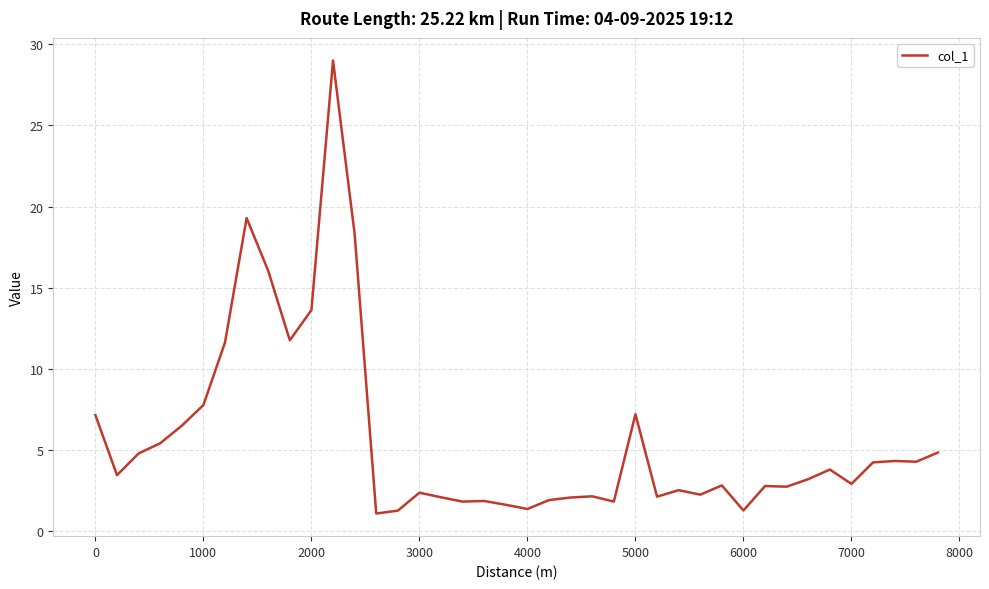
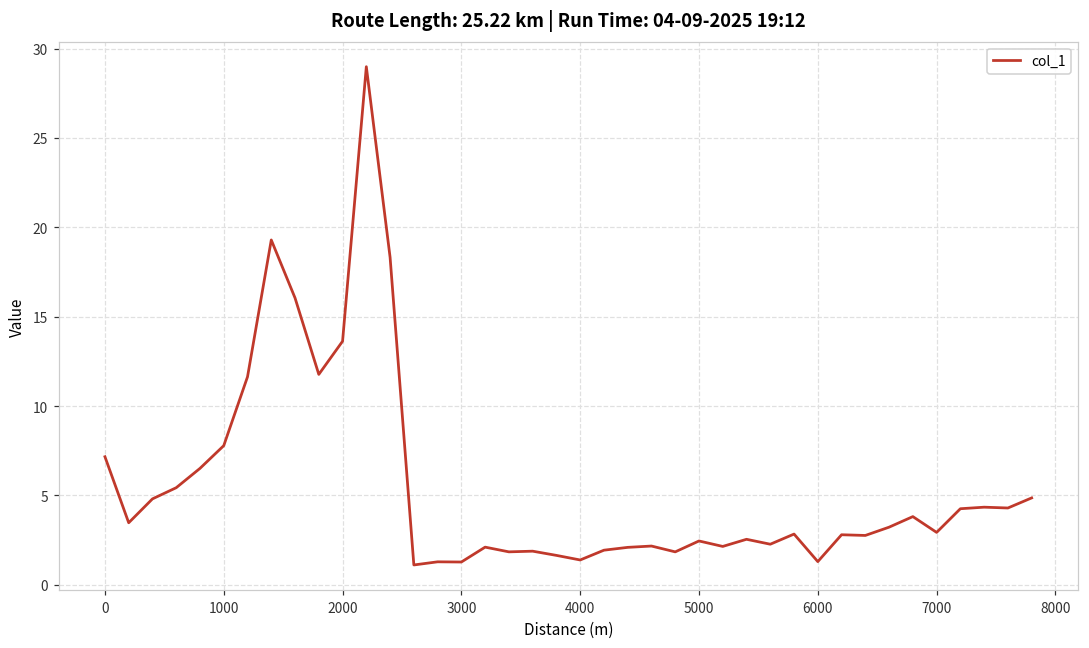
  {
    "0": 7.2,
    "1000": 7.8,
    "2000": 13.6,
-   "3000": 2.4,
+   "3000": 1.3,
    "4000": 1.4,
-   "5000": 7.2,
+   "5000": 2.4,
    "6000": 1.3,
    "7000": 2.9
  }
